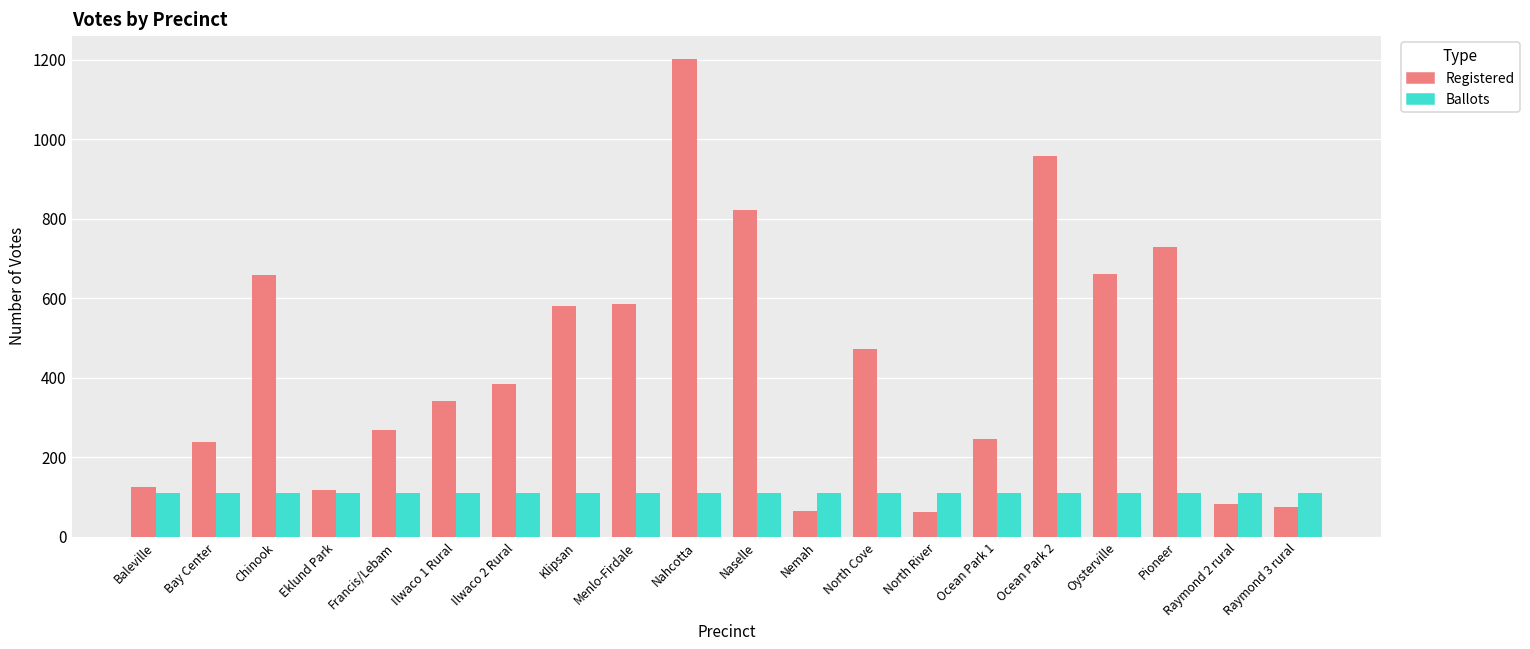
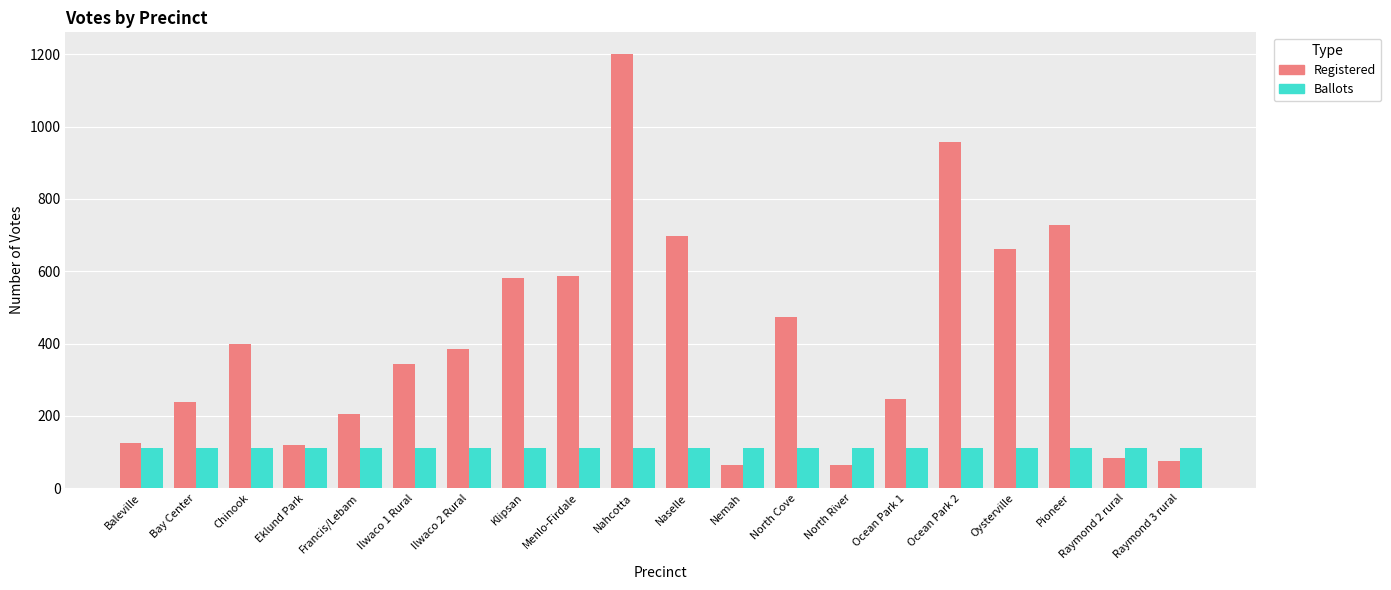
  {
    "Registered": {
      "Baleville": 130,
      "Bay Center": 240,
-     "Chinook": 660,
+     "Chinook": 400,
      "Eklund Park": 120,
-     "Francis/Lebam": 270,
+     "Francis/Lebam": 210,
      "Ilwaco 1 Rural": 340,
      "Ilwaco 2 Rural": 390,
      "Klipsan": 580,
      "Menlo-Firdale": 590,
      "Nahcotta": 1200,
-     "Naselle": 820,
+     "Naselle": 700,
      "Nemah": 60,
      "North Cove": 470,
      "North River": 60,
      "Ocean Park 1": 250,
      "Ocean Park 2": 960,
      "Oysterville": 660,
      "Pioneer": 730,
      "Raymond 2 rural": 80,
      "Raymond 3 rural": 80
    },
    "Ballots": {
      "Baleville": 110,
      "Bay Center": 110,
      "Chinook": 110,
      "Eklund Park": 110,
      "Francis/Lebam": 110,
      "Ilwaco 1 Rural": 110,
      "Ilwaco 2 Rural": 110,
      "Klipsan": 110,
      "Menlo-Firdale": 110,
      "Nahcotta": 110,
      "Naselle": 110,
      "Nemah": 110,
      "North Cove": 110,
      "North River": 110,
      "Ocean Park 1": 110,
      "Ocean Park 2": 110,
      "Oysterville": 110,
      "Pioneer": 110,
      "Raymond 2 rural": 110,
      "Raymond 3 rural": 110
    }
  }
